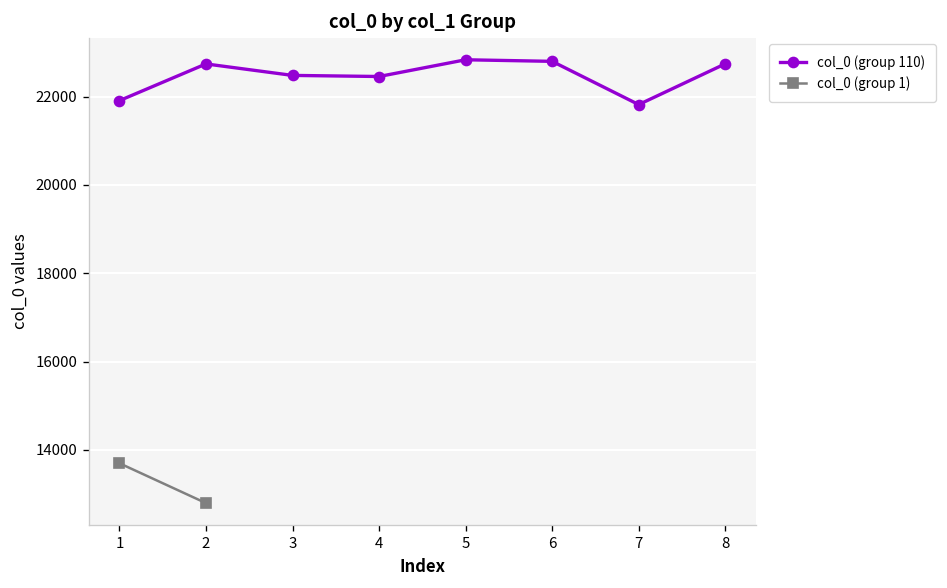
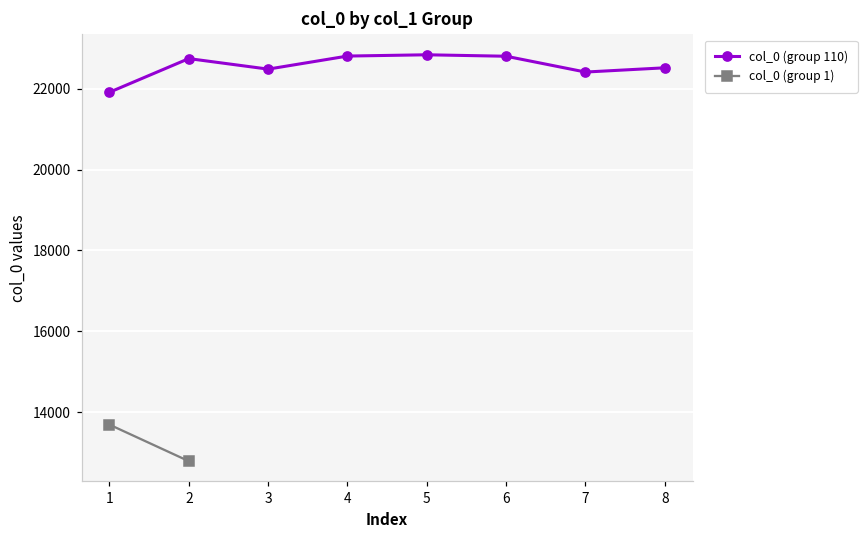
  {
    "col_0 (group 110)": {
      "1": 21900,
      "2": 22700,
      "3": 22500,
-     "4": 22500,
+     "4": 22800,
      "5": 22800,
      "6": 22800,
-     "7": 21800,
-     "8": 22700
+     "7": 22400,
+     "8": 22500
    },
    "col_0 (group 1)": {
      "1": 13700,
      "2": 12800
    }
  }
